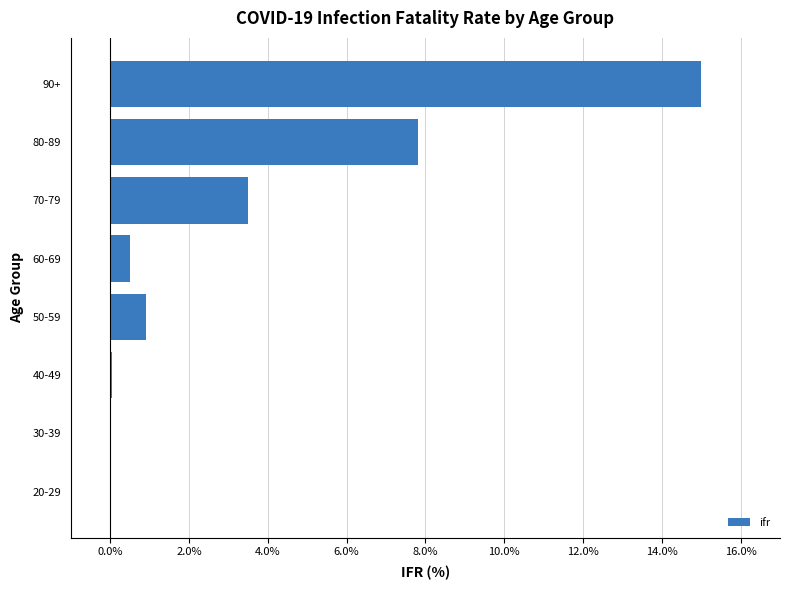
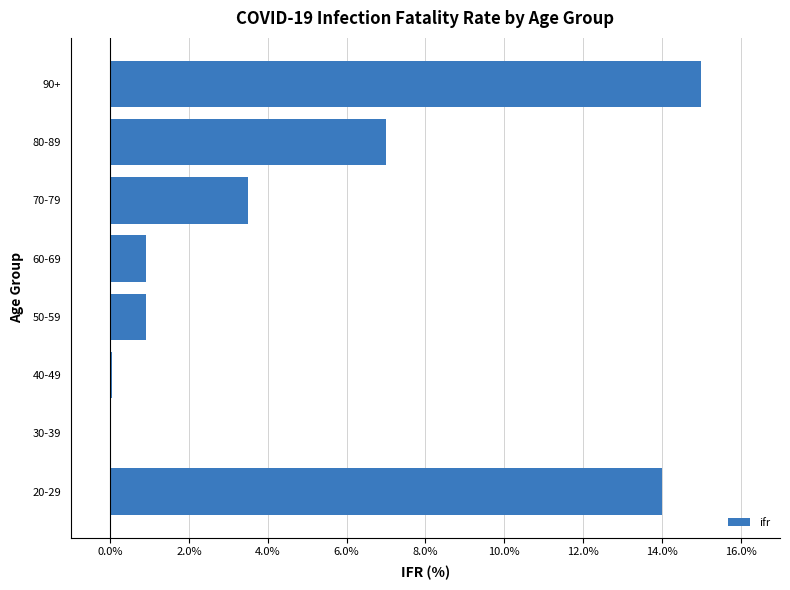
  {
    "90+": "15.0%",
-   "80-89": "7.8%",
+   "80-89": "7.0%",
    "70-79": "3.5%",
-   "60-69": "0.5%",
+   "60-69": "0.9%",
    "50-59": "0.9%",
-   "20-29": "0.0%"
+   "20-29": "14.0%"
  }
